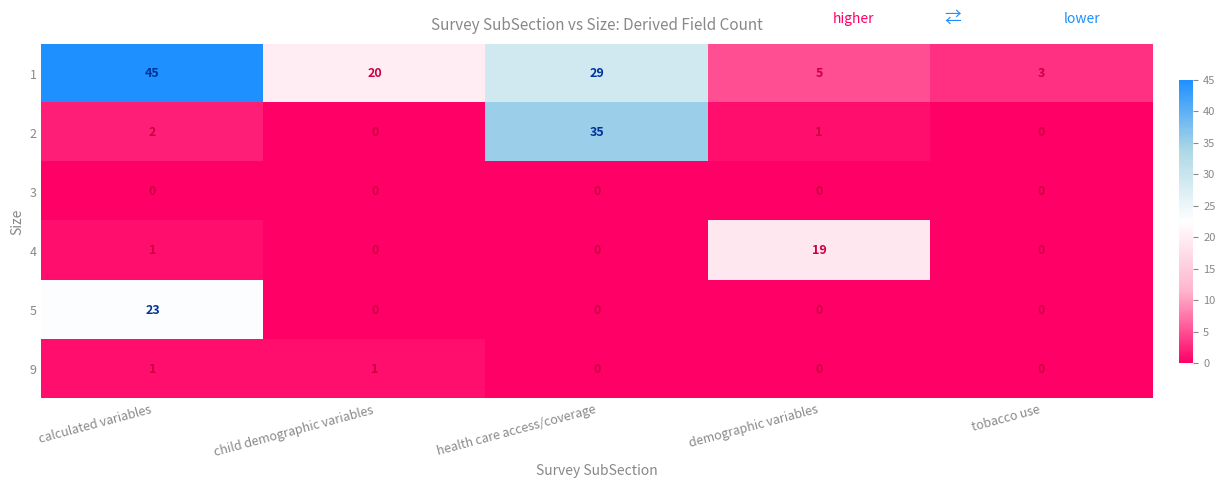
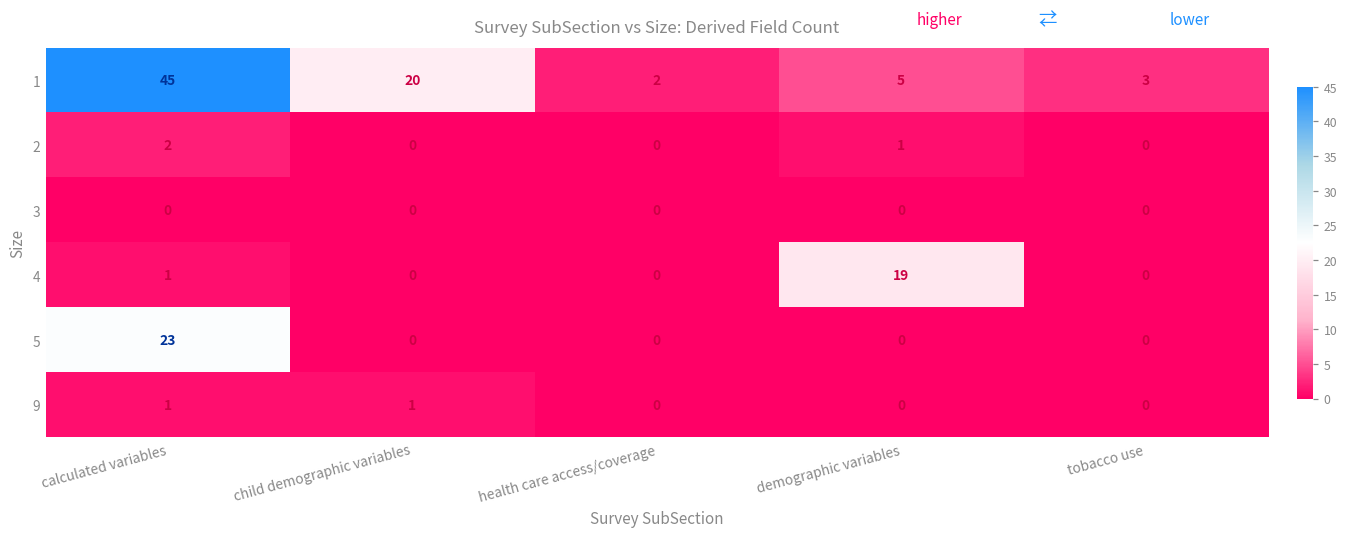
  {
    "1": {
      "calculated variables": 45,
      "child demographic variables": 20,
-     "health care access/coverage": 29,
+     "health care access/coverage": 2,
      "demographic variables": 5,
      "tobacco use": 3
    },
    "2": {
      "calculated variables": 2,
      "child demographic variables": 0,
-     "health care access/coverage": 35,
+     "health care access/coverage": 0,
      "demographic variables": 1,
      "tobacco use": 0
    },
    "3": {
      "calculated variables": 0,
      "child demographic variables": 0,
      "health care access/coverage": 0,
      "demographic variables": 0,
      "tobacco use": 0
    },
    "4": {
      "calculated variables": 1,
      "child demographic variables": 0,
      "health care access/coverage": 0,
      "demographic variables": 19,
      "tobacco use": 0
    },
    "5": {
      "calculated variables": 23,
      "child demographic variables": 0,
      "health care access/coverage": 0,
      "demographic variables": 0,
      "tobacco use": 0
    },
    "9": {
      "calculated variables": 1,
      "child demographic variables": 1,
      "health care access/coverage": 0,
      "demographic variables": 0,
      "tobacco use": 0
    }
  }
